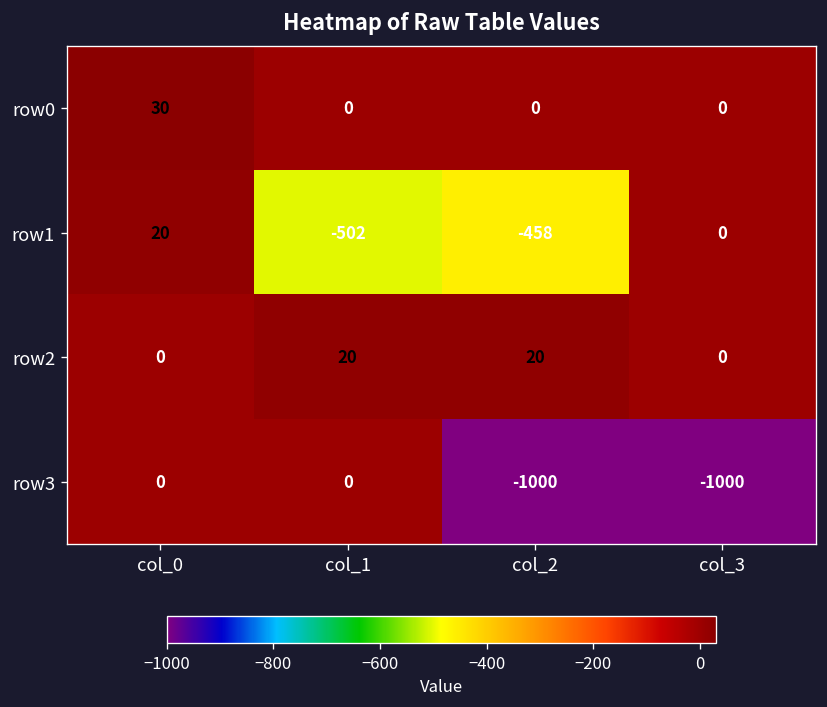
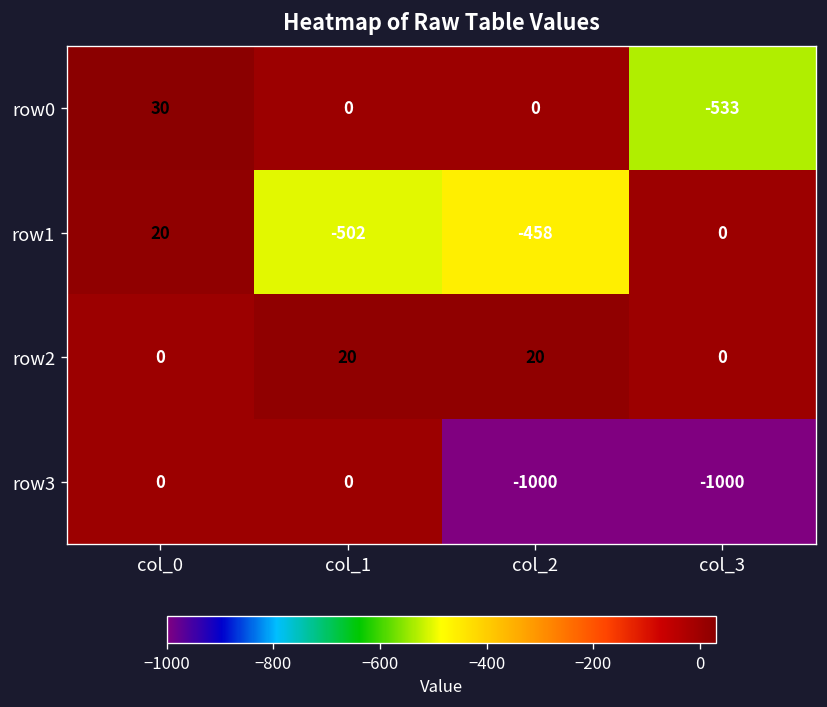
  {
    "row0": {
      "col_0": 30,
      "col_1": 0,
      "col_2": 0,
-     "col_3": 0
+     "col_3": -533
    },
    "row1": {
      "col_0": 20,
      "col_1": -502,
      "col_2": -458,
      "col_3": 0
    },
    "row2": {
      "col_0": 0,
      "col_1": 20,
      "col_2": 20,
      "col_3": 0
    },
    "row3": {
      "col_0": 0,
      "col_1": 0,
      "col_2": -1000,
      "col_3": -1000
    }
  }
